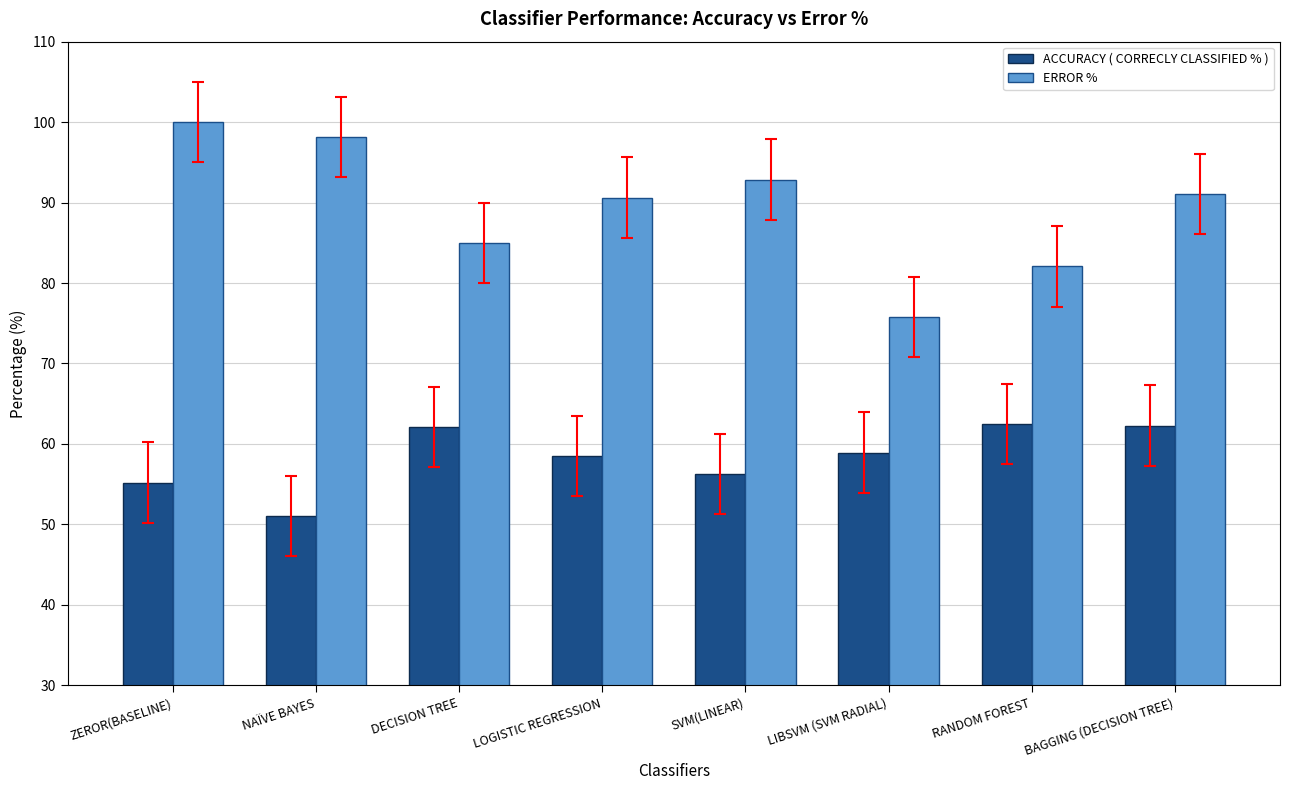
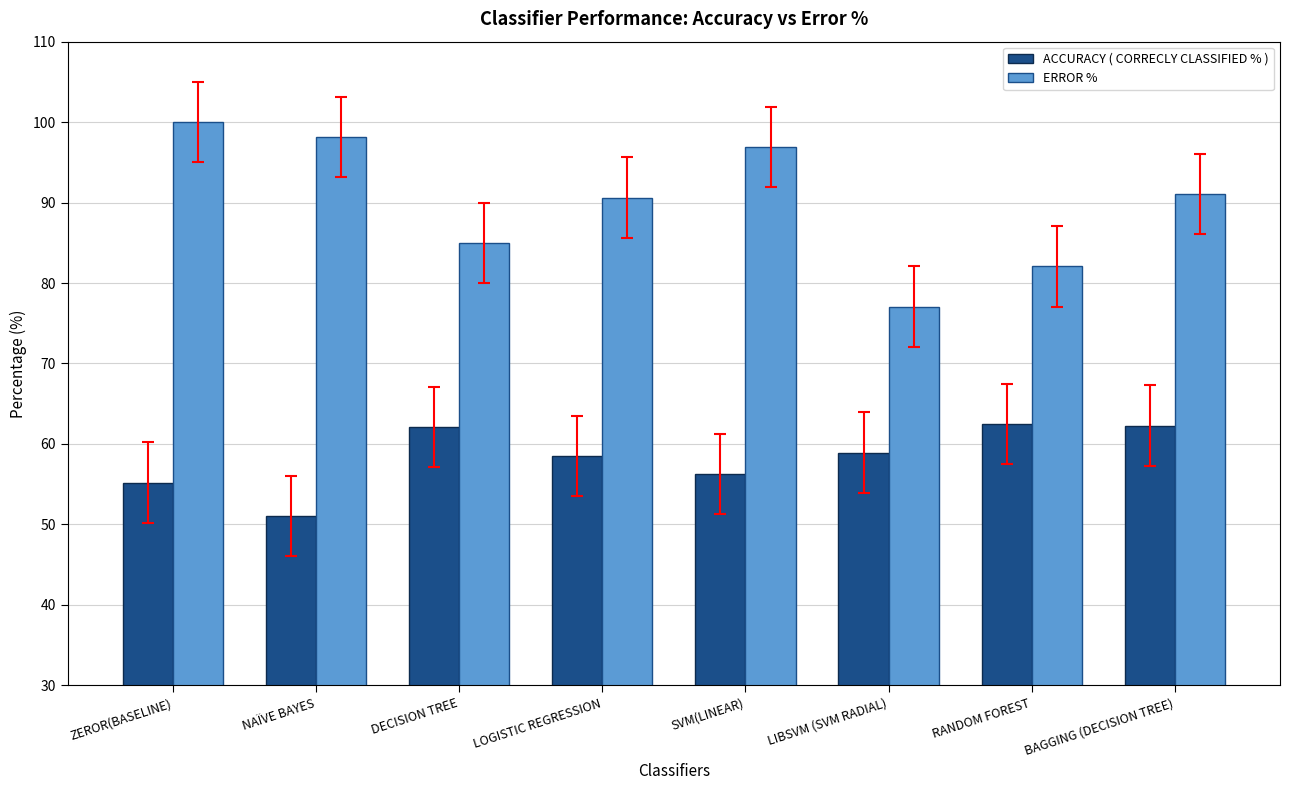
  {
    "ERROR %": {
      "ZEROR(BASELINE)": 100,
      "NAÏVE BAYES": 98,
      "DECISION TREE": 85,
      "LOGISTIC REGRESSION": 91,
-     "SVM(LINEAR)": 93,
-     "LIBSVM (SVM RADIAL)": 76,
+     "SVM(LINEAR)": 97,
+     "LIBSVM (SVM RADIAL)": 77,
      "RANDOM FOREST": 82,
      "BAGGING (DECISION TREE)": 91
    }
  }
